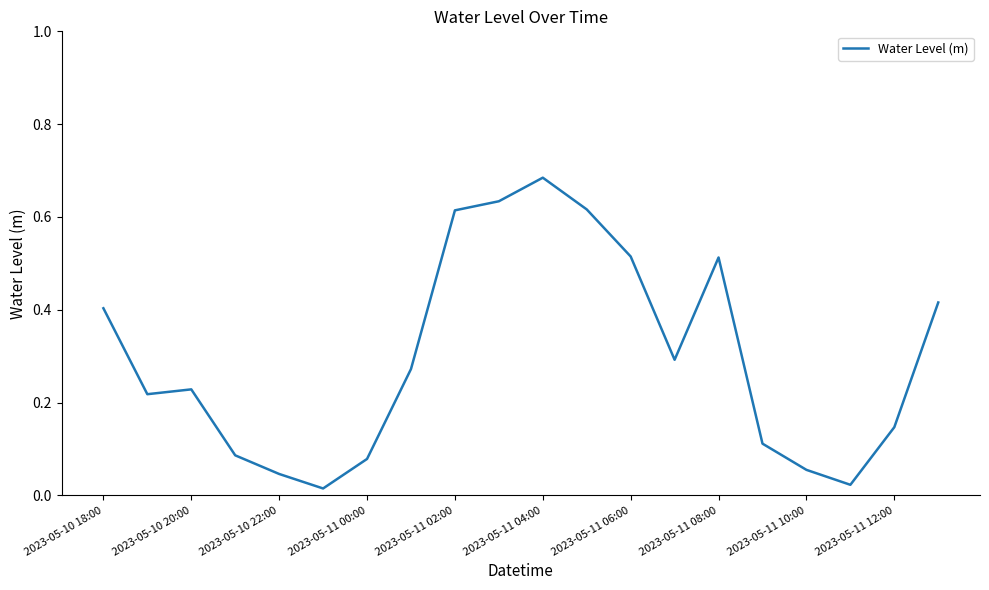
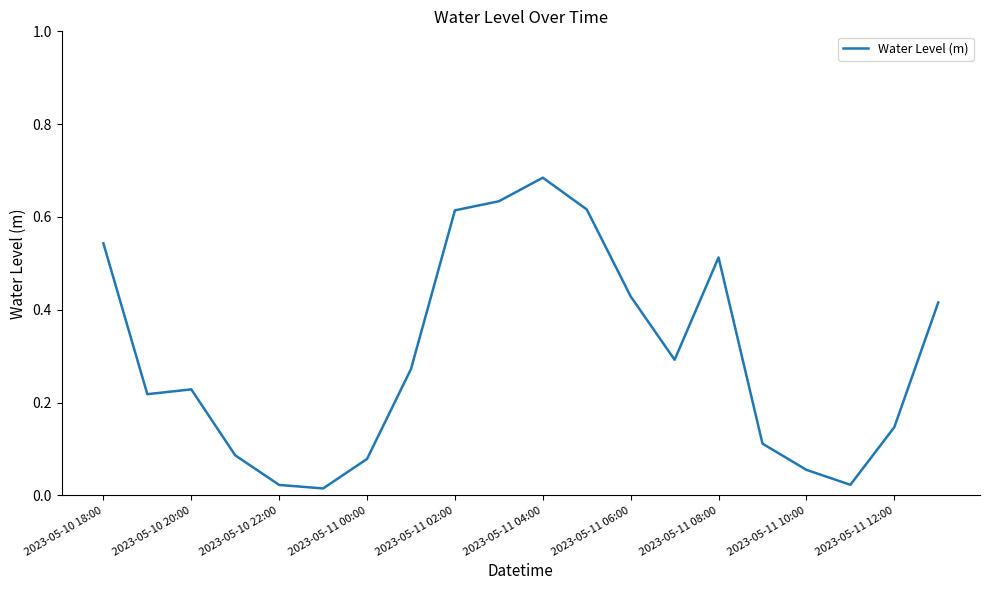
  {
-   "2023-05-10 18:00": 0.40,
+   "2023-05-10 18:00": 0.54,
    "2023-05-10 20:00": 0.23,
-   "2023-05-10 22:00": 0.05,
+   "2023-05-10 22:00": 0.02,
    "2023-05-11 00:00": 0.08,
    "2023-05-11 02:00": 0.61,
    "2023-05-11 04:00": 0.68,
-   "2023-05-11 06:00": 0.51,
+   "2023-05-11 06:00": 0.43,
    "2023-05-11 08:00": 0.51,
    "2023-05-11 10:00": 0.05,
    "2023-05-11 12:00": 0.15
  }
